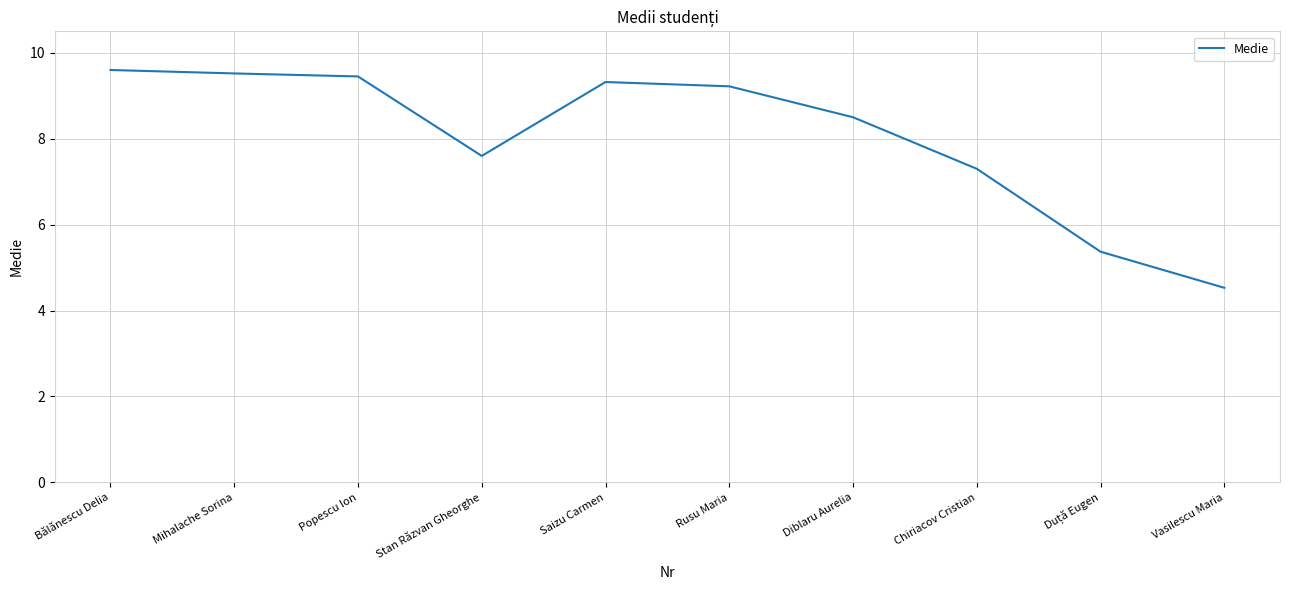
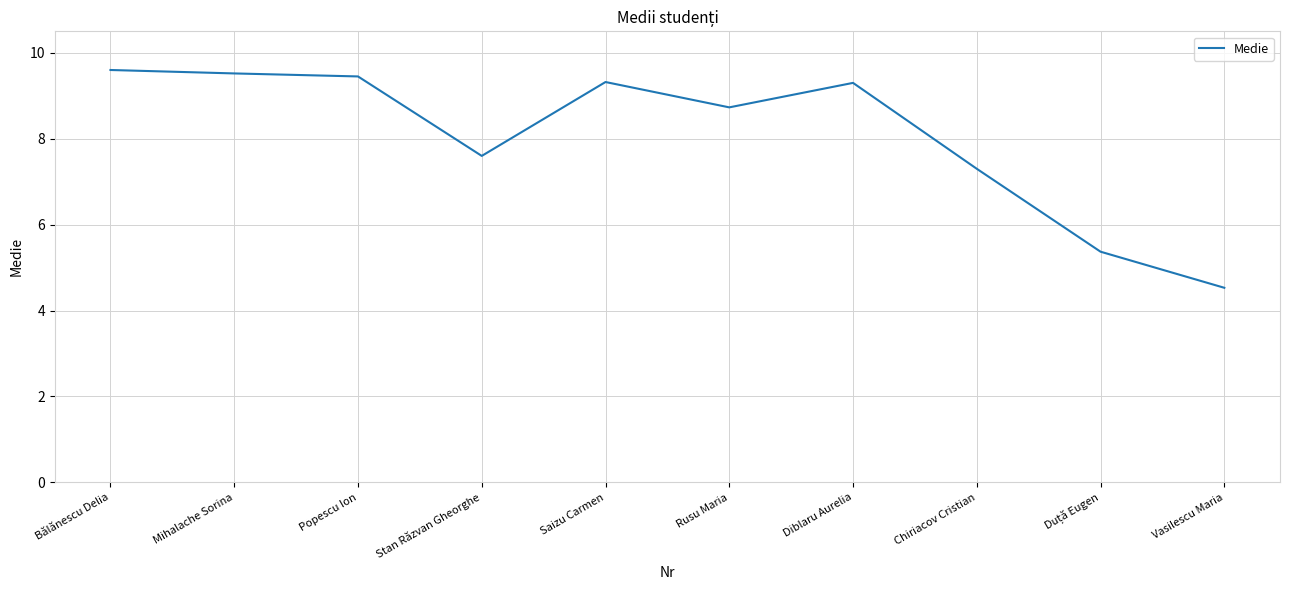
  {
    "Bălănescu Delia": 9.6,
    "Mihalache Sorina": 9.5,
    "Popescu Ion": 9.5,
    "Stan Răzvan Gheorghe": 7.6,
    "Saizu Carmen": 9.3,
-   "Rusu Maria": 9.2,
-   "Diblaru Aurelia": 8.5,
+   "Rusu Maria": 8.7,
+   "Diblaru Aurelia": 9.3,
    "Chiriacov Cristian": 7.3,
    "Duță Eugen": 5.4,
    "Vasilescu Maria": 4.5
  }
